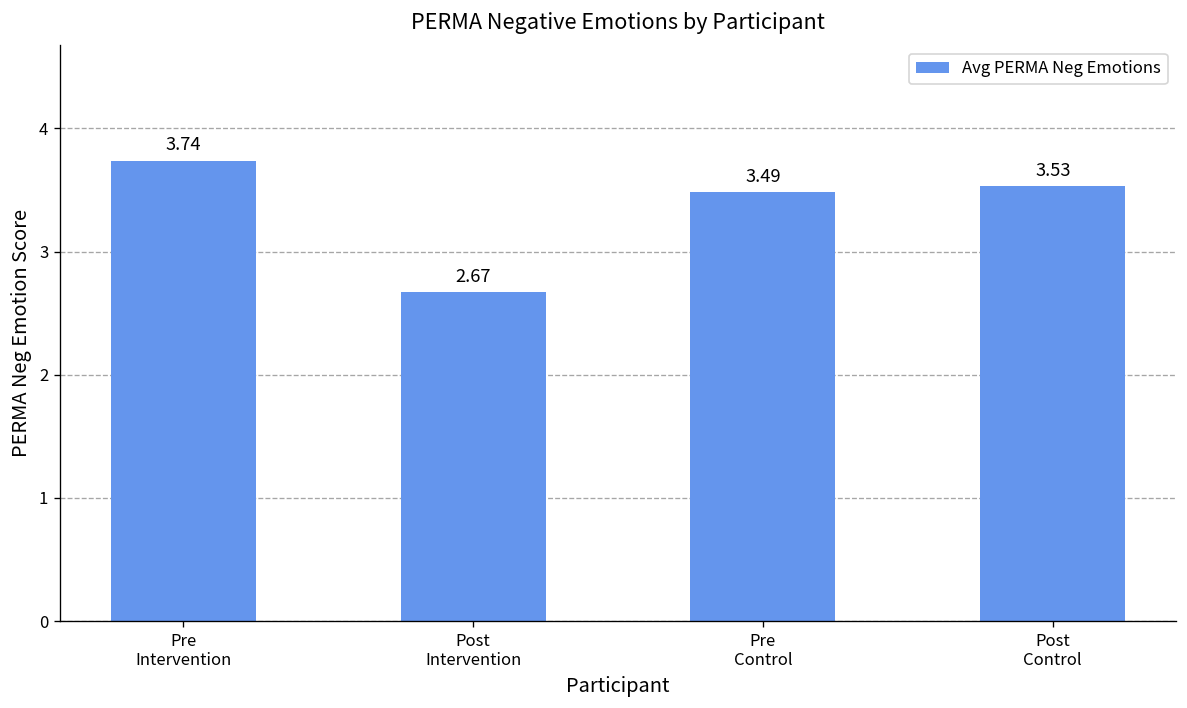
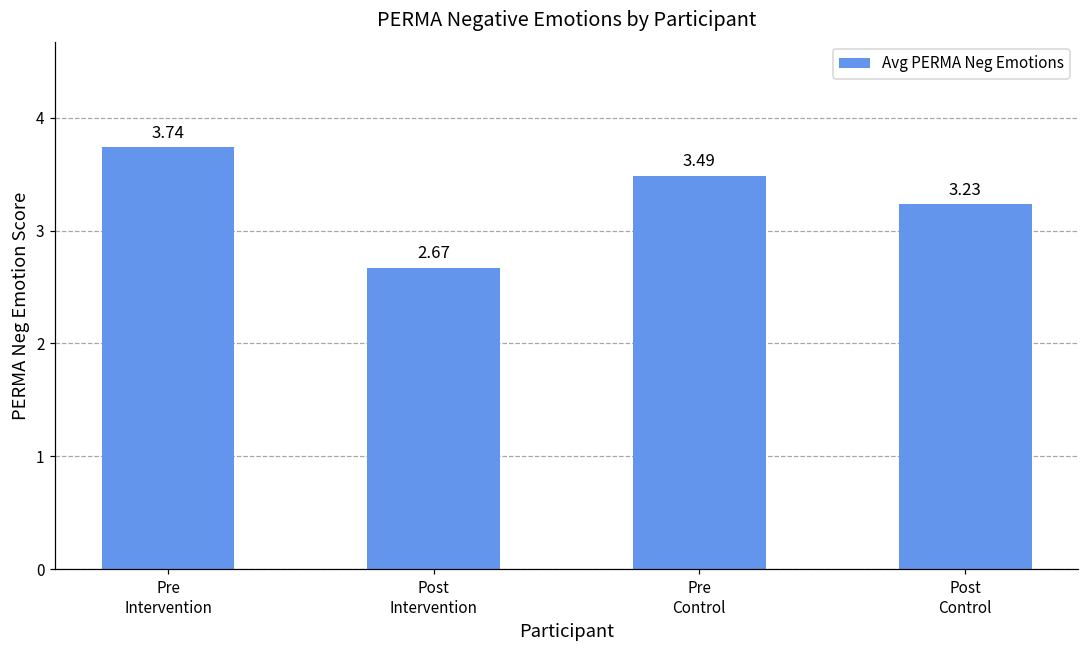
  {
    "Pre Intervention": 3.74,
    "Post Intervention": 2.67,
    "Pre Control": 3.49,
-   "Post Control": 3.53
+   "Post Control": 3.23
  }
